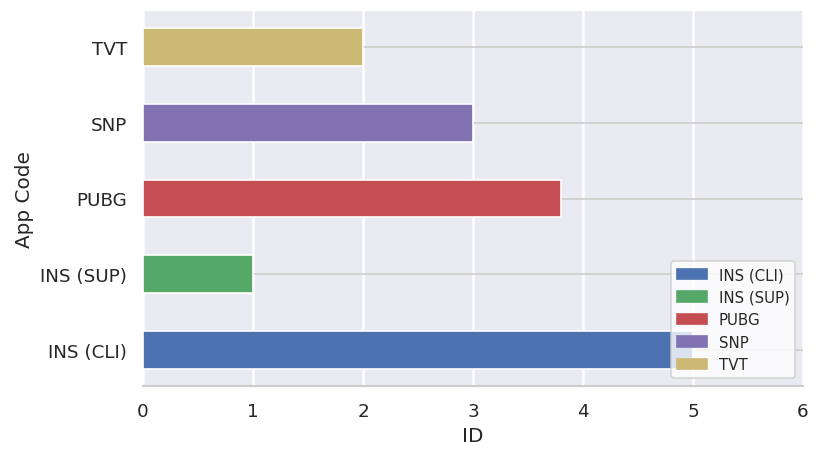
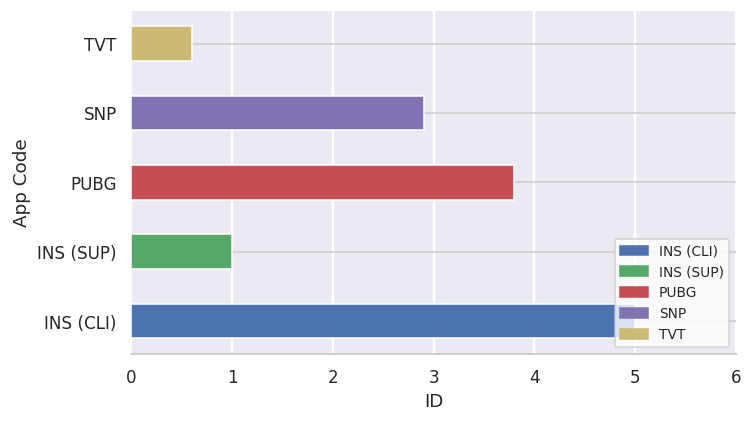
  {
-   "TVT": 2.0,
-   "SNP": 3.0,
+   "TVT": 0.6,
+   "SNP": 2.9,
    "PUBG": 3.8,
    "INS (SUP)": 1.0
  }
